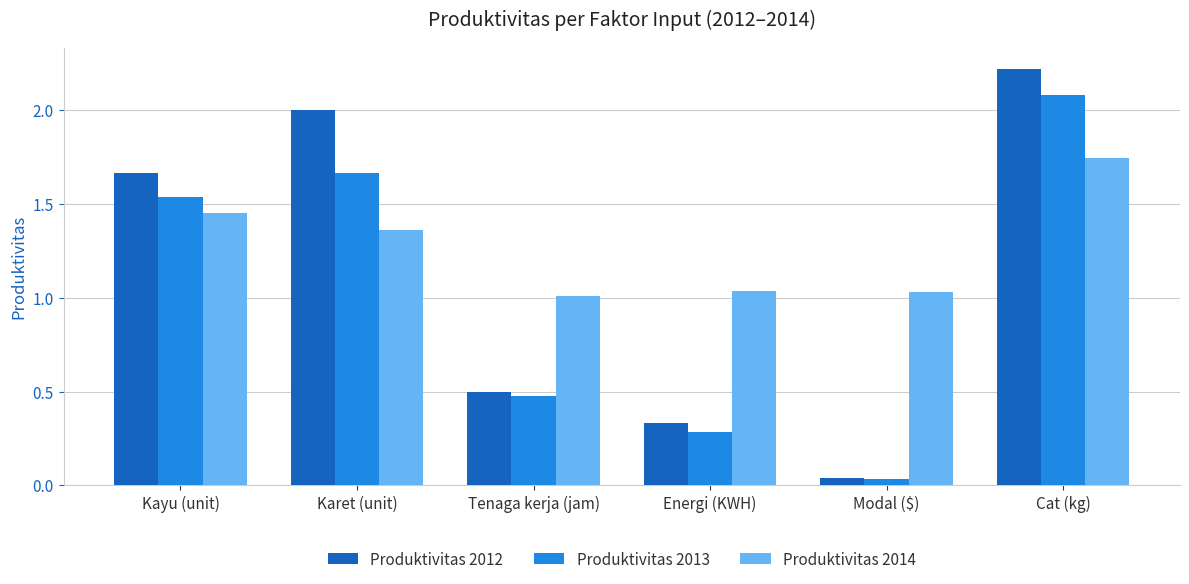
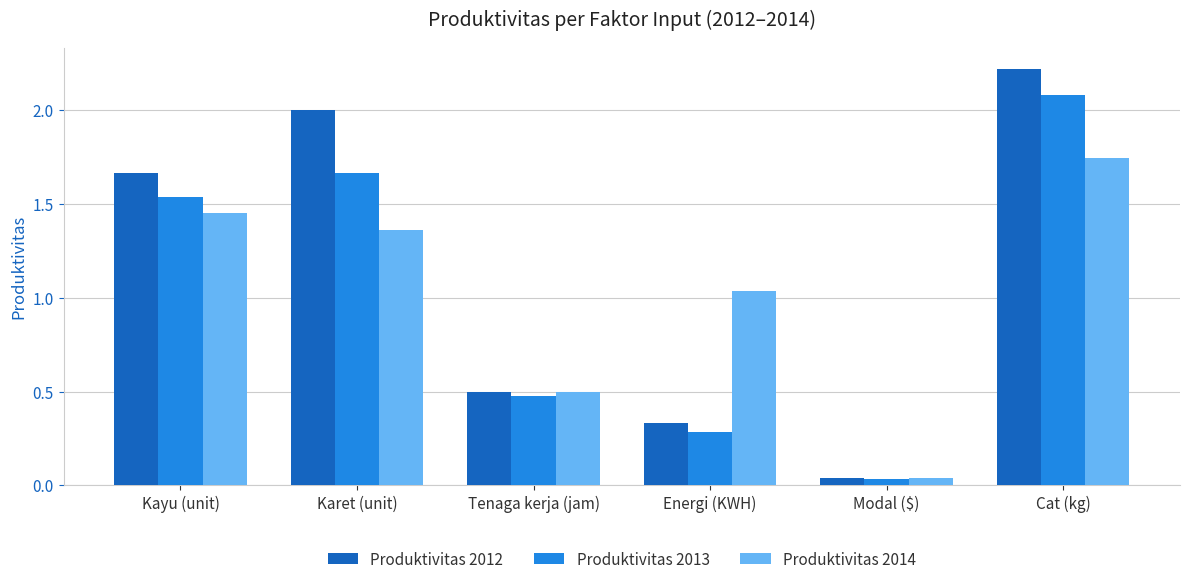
  {
    "Produktivitas 2014": {
      "Kayu (unit)": 1.45,
      "Karet (unit)": 1.36,
-     "Tenaga kerja (jam)": 1.01,
+     "Tenaga kerja (jam)": 0.50,
      "Energi (KWH)": 1.04,
-     "Modal ($)": 1.03,
+     "Modal ($)": 0.04,
      "Cat (kg)": 1.74
    }
  }
